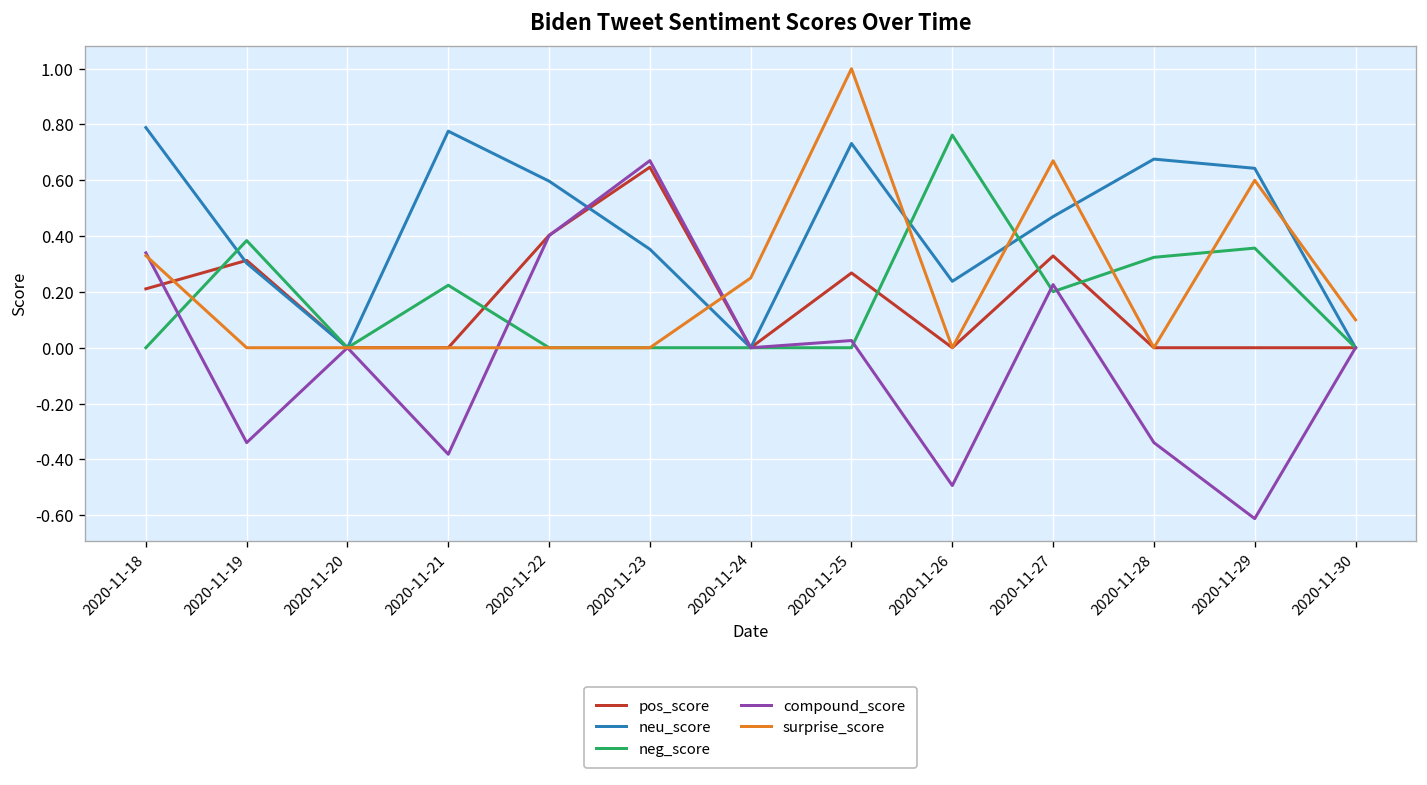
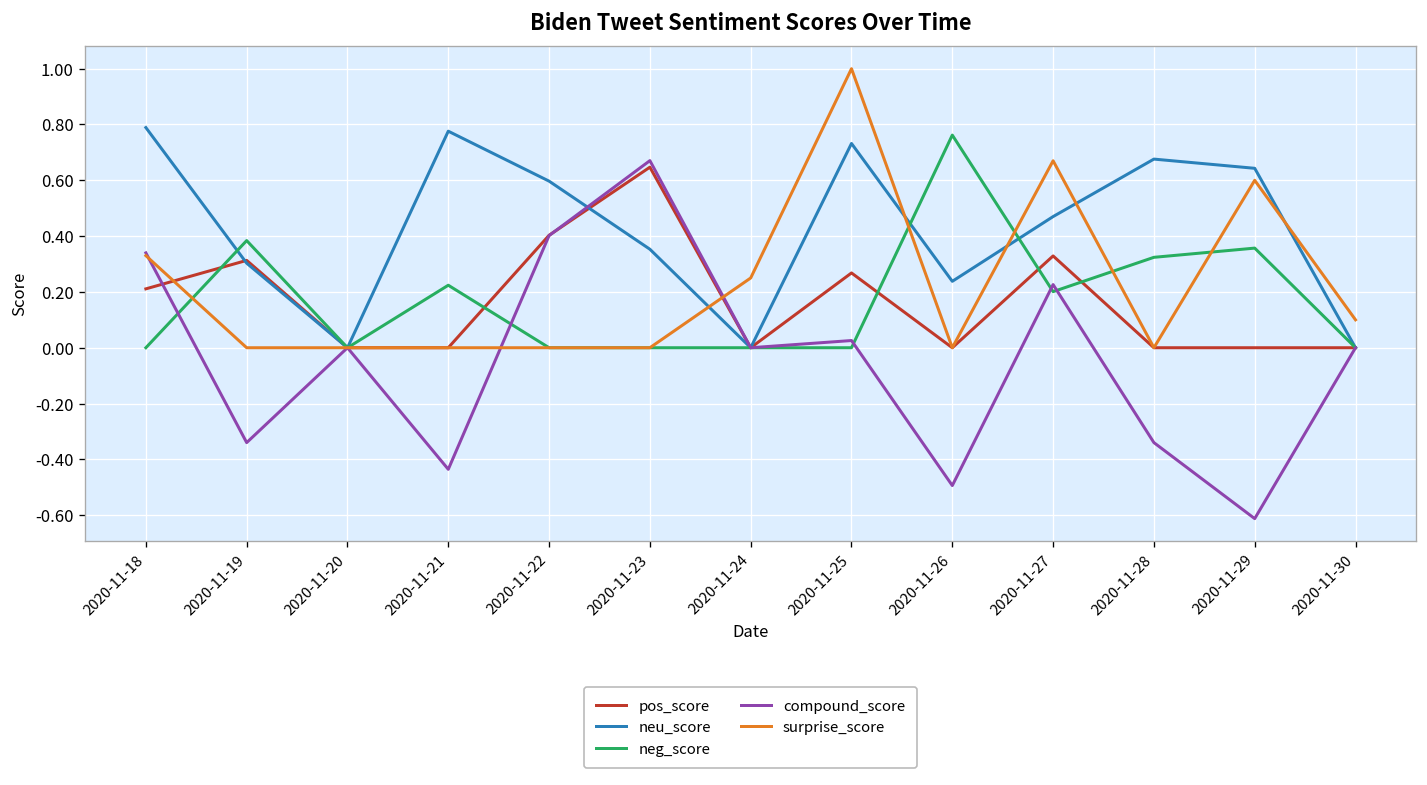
  {
    "pos_score": {
      "2020-11-18": 0.21,
      "2020-11-23": 0.65,
      "2020-11-25": 0.27,
      "2020-11-27": 0.33,
      "2020-11-29": 0.00
    },
    "neu_score": {
      "2020-11-18": 0.79,
      "2020-11-21": 0.78,
      "2020-11-22": 0.60,
      "2020-11-23": 0.35,
      "2020-11-25": 0.73,
      "2020-11-26": 0.24,
      "2020-11-27": 0.47,
      "2020-11-28": 0.68,
      "2020-11-29": 0.64
    },
    "neg_score": {
      "2020-11-18": 0.00,
      "2020-11-19": 0.38,
      "2020-11-21": 0.22,
      "2020-11-25": 0.00,
      "2020-11-26": 0.76,
      "2020-11-27": 0.20,
      "2020-11-28": 0.32,
      "2020-11-29": 0.36
    },
    "compound_score": {
      "2020-11-19": -0.34,
-     "2020-11-21": -0.38,
+     "2020-11-21": -0.44,
      "2020-11-23": 0.67,
      "2020-11-25": 0.03,
      "2020-11-26": -0.49,
      "2020-11-27": 0.23,
      "2020-11-28": -0.34,
      "2020-11-29": -0.61
    },
    "surprise_score": {
      "2020-11-19": 0.00,
      "2020-11-24": 0.25,
      "2020-11-25": 1.00,
      "2020-11-27": 0.67,
      "2020-11-29": 0.60,
      "2020-11-30": 0.10
    }
  }
